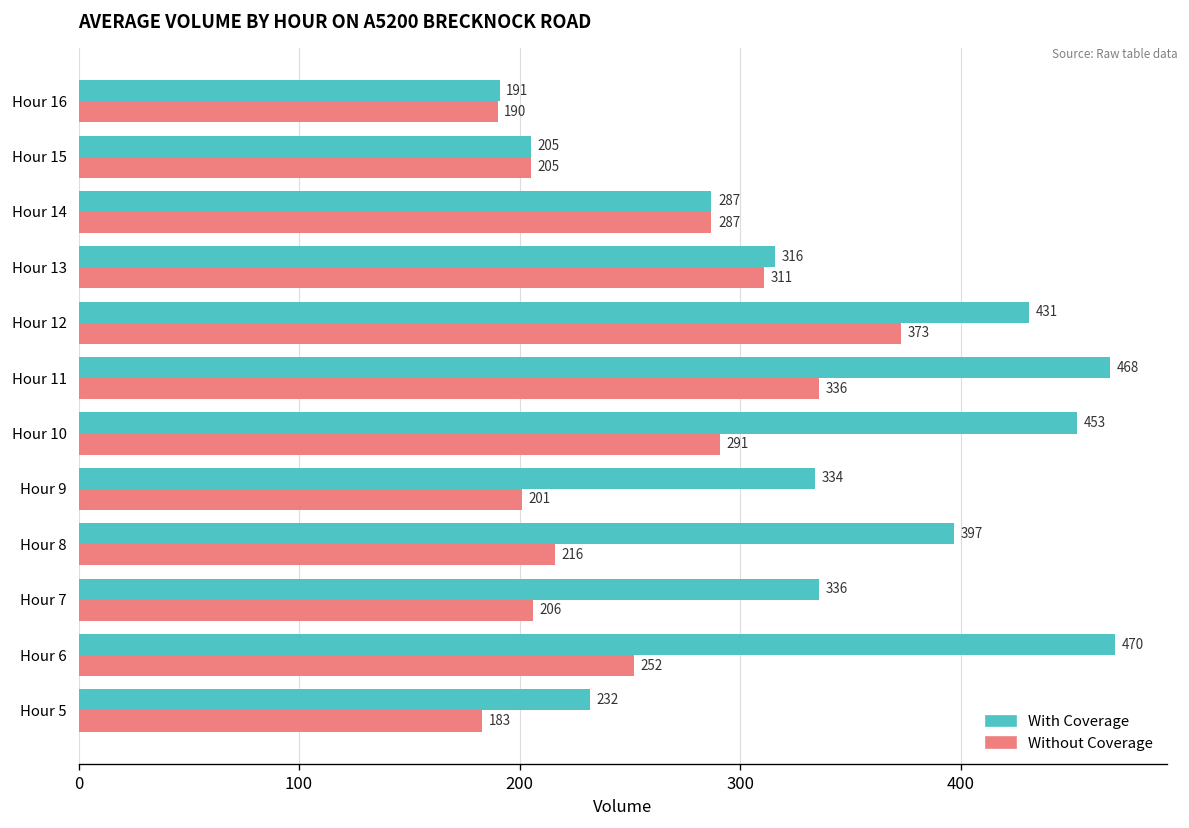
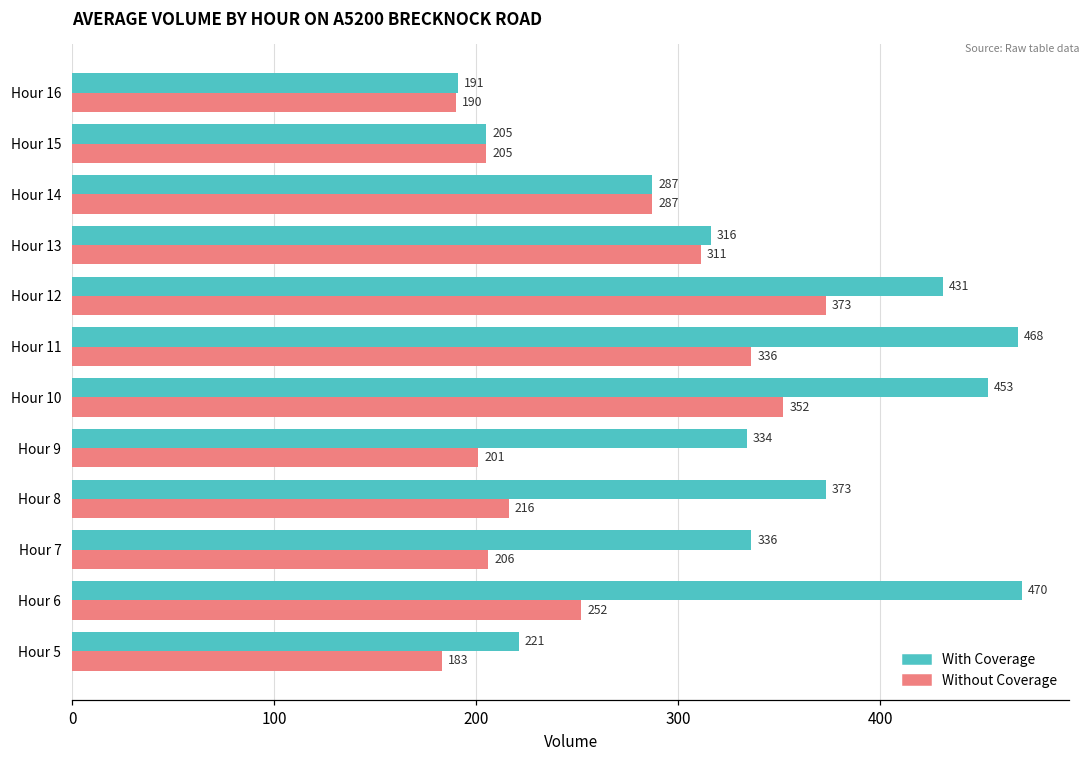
  {
    "With Coverage": {
      "Hour 16": 191,
      "Hour 15": 205,
      "Hour 14": 287,
      "Hour 13": 316,
      "Hour 12": 431,
      "Hour 11": 468,
      "Hour 10": 453,
      "Hour 9": 334,
-     "Hour 8": 397,
+     "Hour 8": 373,
      "Hour 7": 336,
      "Hour 6": 470,
-     "Hour 5": 232
+     "Hour 5": 221
    },
    "Without Coverage": {
      "Hour 16": 190,
      "Hour 15": 205,
      "Hour 14": 287,
      "Hour 13": 311,
      "Hour 12": 373,
      "Hour 11": 336,
-     "Hour 10": 291,
+     "Hour 10": 352,
      "Hour 9": 201,
      "Hour 8": 216,
      "Hour 7": 206,
      "Hour 6": 252,
      "Hour 5": 183
    }
  }
